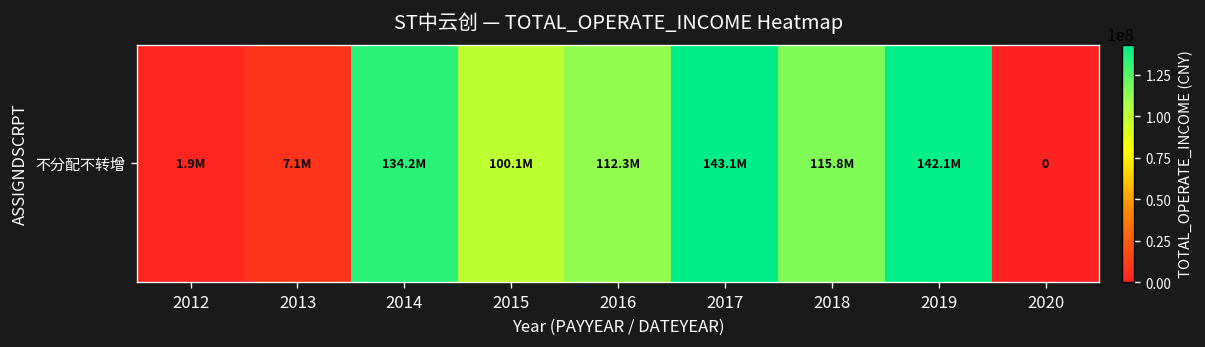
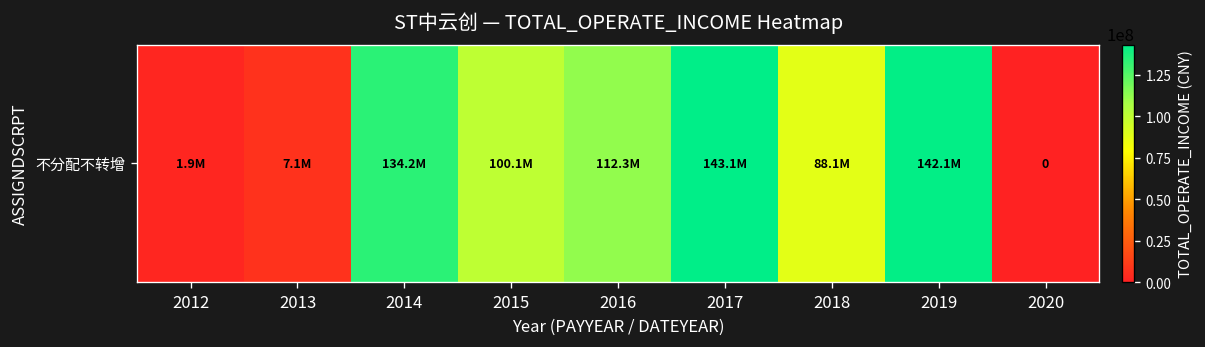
  {
    "不分配不转增": {
      "2012": "1.9M",
      "2013": "7.1M",
      "2014": "134.2M",
      "2015": "100.1M",
      "2016": "112.3M",
      "2017": "143.1M",
-     "2018": "115.8M",
+     "2018": "88.1M",
      "2019": "142.1M",
      "2020": "0"
    }
  }
